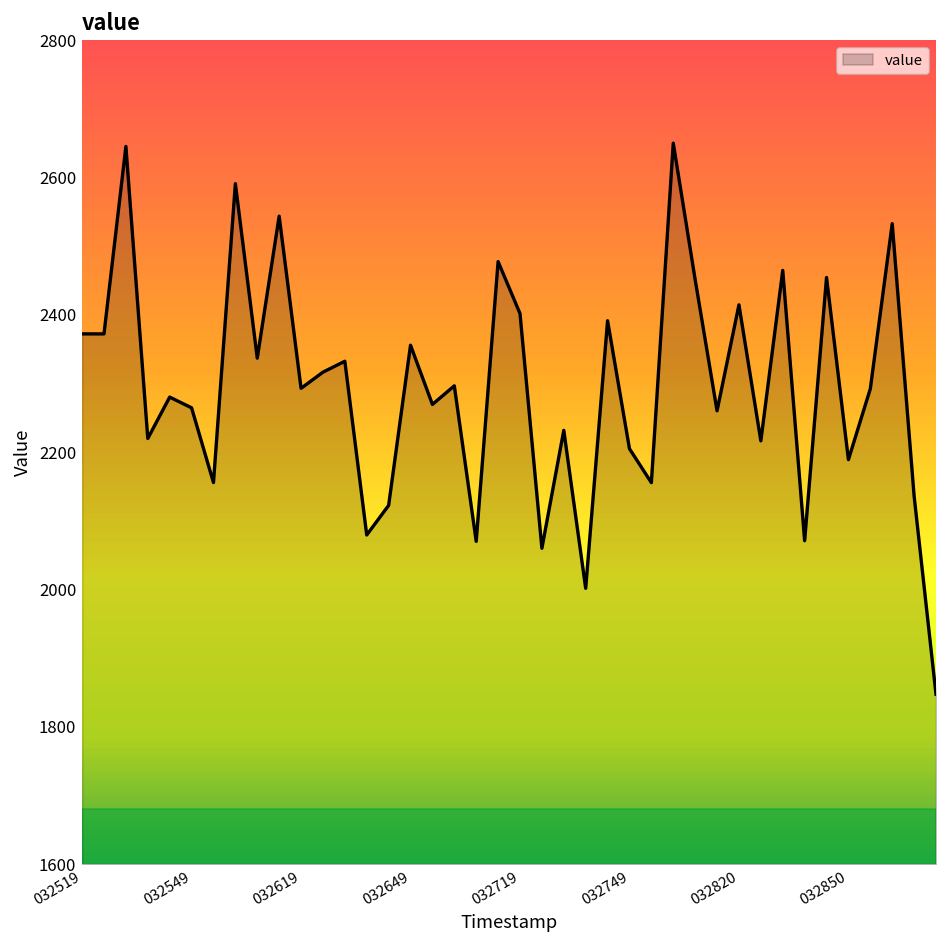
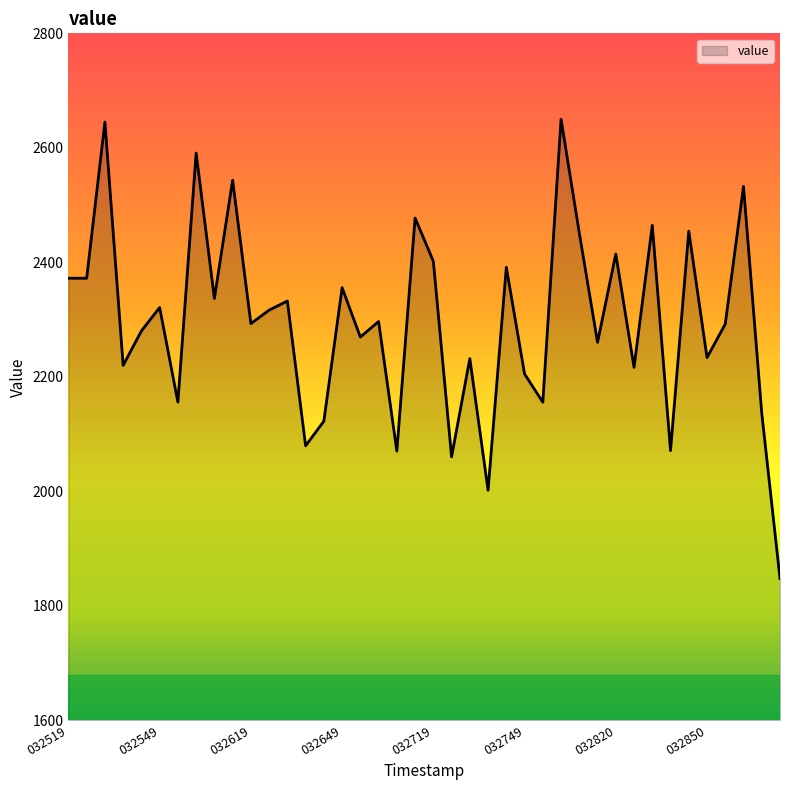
  {
    "032519": 2370,
-   "032549": 2260,
+   "032549": 2320,
    "032619": 2290,
    "032649": 2360,
    "032719": 2400,
    "032749": 2210,
    "032820": 2410,
-   "032850": 2190
+   "032850": 2230
  }
